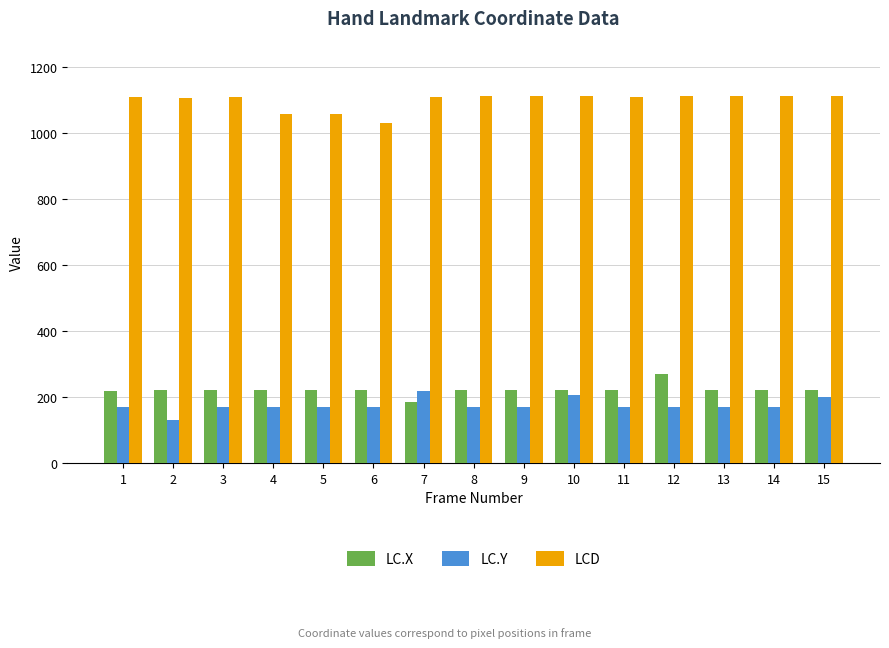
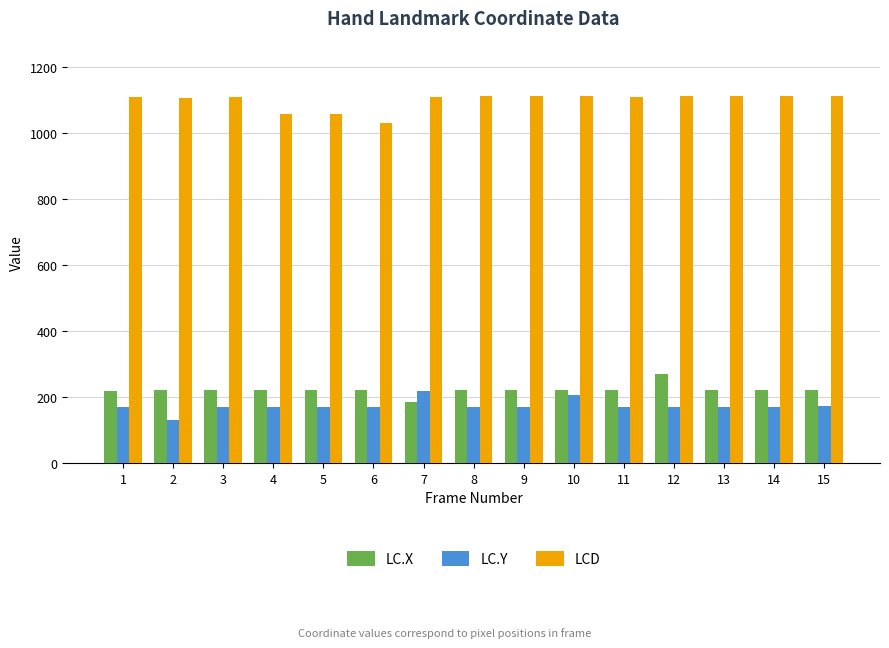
  {
    "LC.X": {
      "1": 220,
      "2": 220,
      "3": 220,
      "4": 220,
      "5": 220,
      "6": 220,
      "7": 190,
      "8": 220,
      "9": 220,
      "10": 220,
      "11": 220,
      "12": 270,
      "13": 220,
      "14": 220,
      "15": 220
    },
    "LC.Y": {
      "1": 170,
      "2": 130,
      "3": 170,
      "4": 170,
      "5": 170,
      "6": 170,
      "7": 220,
      "8": 170,
      "9": 170,
      "10": 210,
      "11": 170,
      "12": 170,
      "13": 170,
      "14": 170,
-     "15": 200
+     "15": 170
    },
    "LCD": {
      "1": 1110,
      "2": 1110,
      "3": 1110,
      "4": 1060,
      "5": 1060,
      "6": 1030,
      "7": 1110,
      "8": 1110,
      "9": 1110,
      "10": 1110,
      "11": 1110,
      "12": 1110,
      "13": 1110,
      "14": 1110,
      "15": 1110
    }
  }
